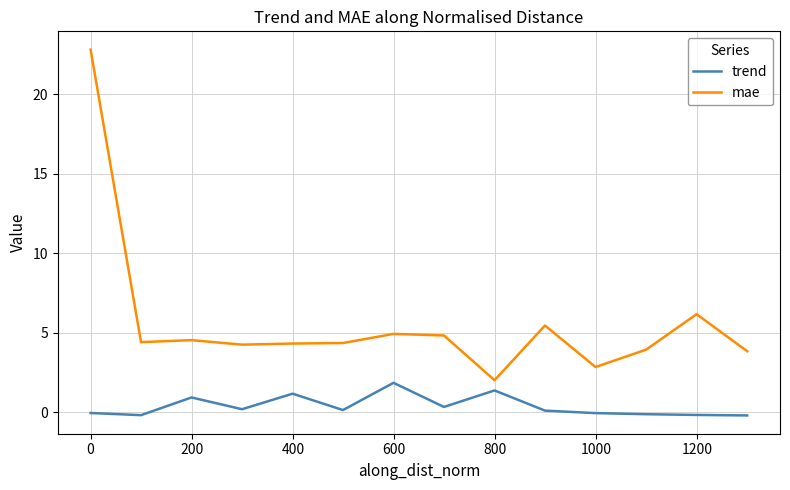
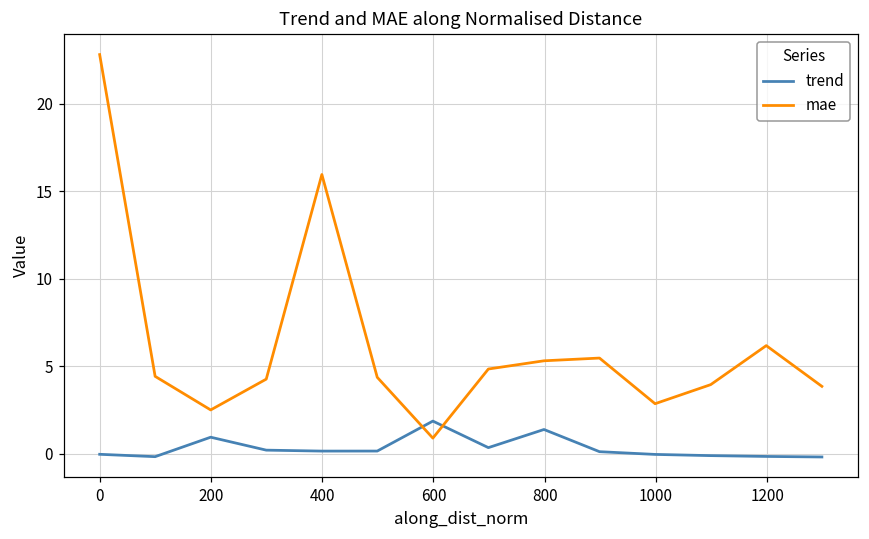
  {
    "trend": {
      "0": 0.0,
      "200": 0.9,
-     "400": 1.2,
+     "400": 0.1,
      "600": 1.9,
      "800": 1.4,
      "1000": -0.1,
      "1200": -0.2
    },
    "mae": {
      "0": 22.8,
-     "200": 4.5,
-     "400": 4.3,
-     "600": 4.9,
-     "800": 2.0,
+     "200": 2.5,
+     "400": 16.0,
+     "600": 0.9,
+     "800": 5.3,
      "1000": 2.8,
      "1200": 6.2
    }
  }
